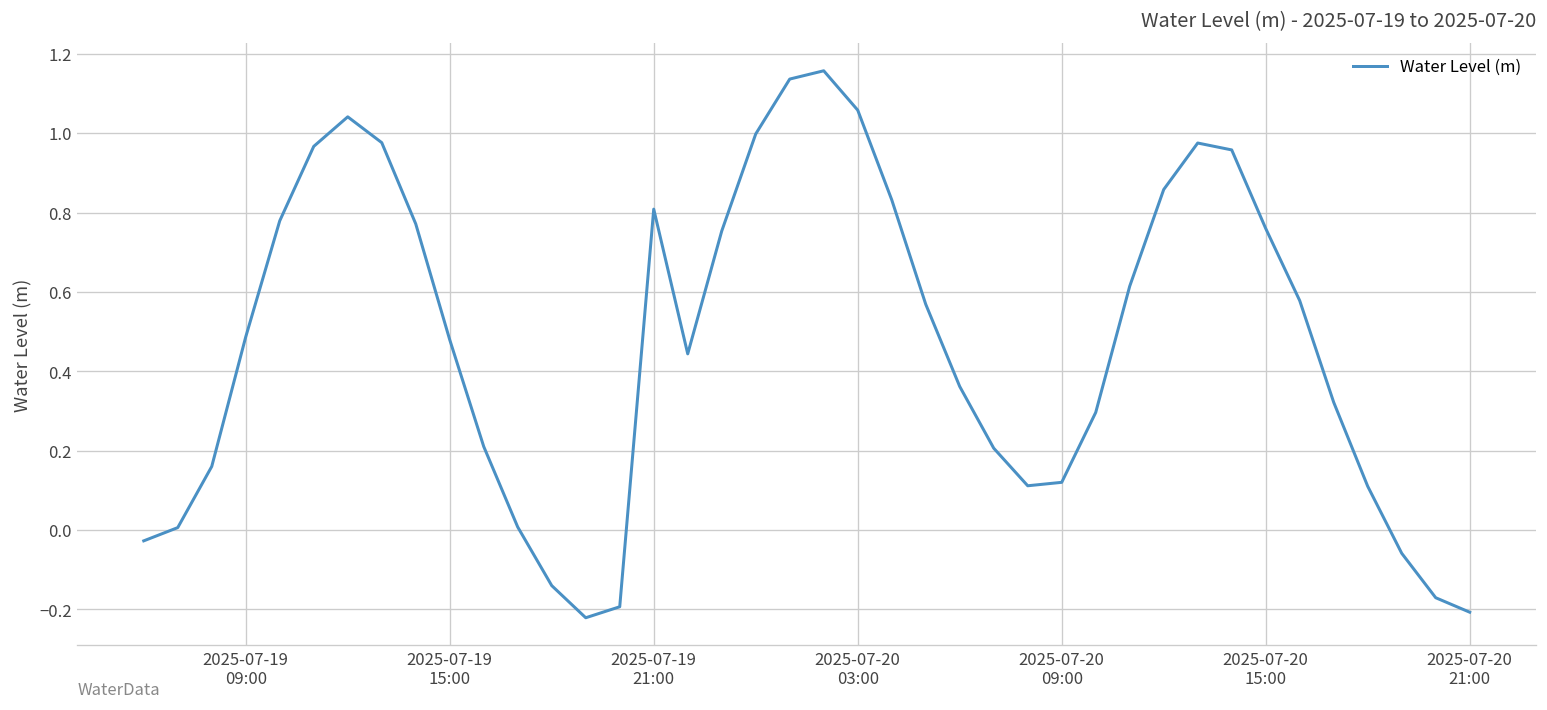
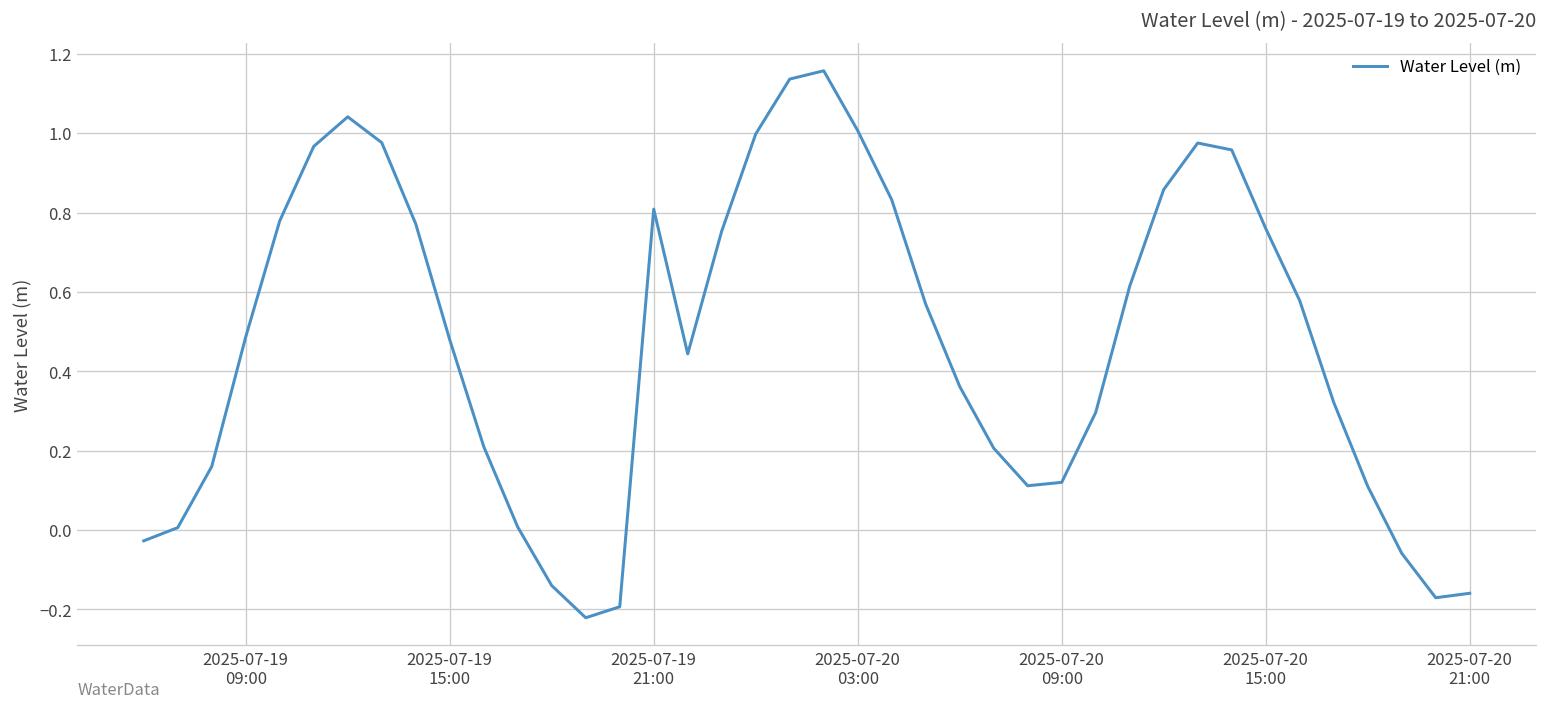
  {
    "2025-07-19 09:00": 0.49,
    "2025-07-19 15:00": 0.48,
    "2025-07-19 21:00": 0.81,
-   "2025-07-20 03:00": 1.06,
+   "2025-07-20 03:00": 1.01,
    "2025-07-20 09:00": 0.12,
    "2025-07-20 15:00": 0.76,
-   "2025-07-20 21:00": -0.21
+   "2025-07-20 21:00": -0.16
  }
